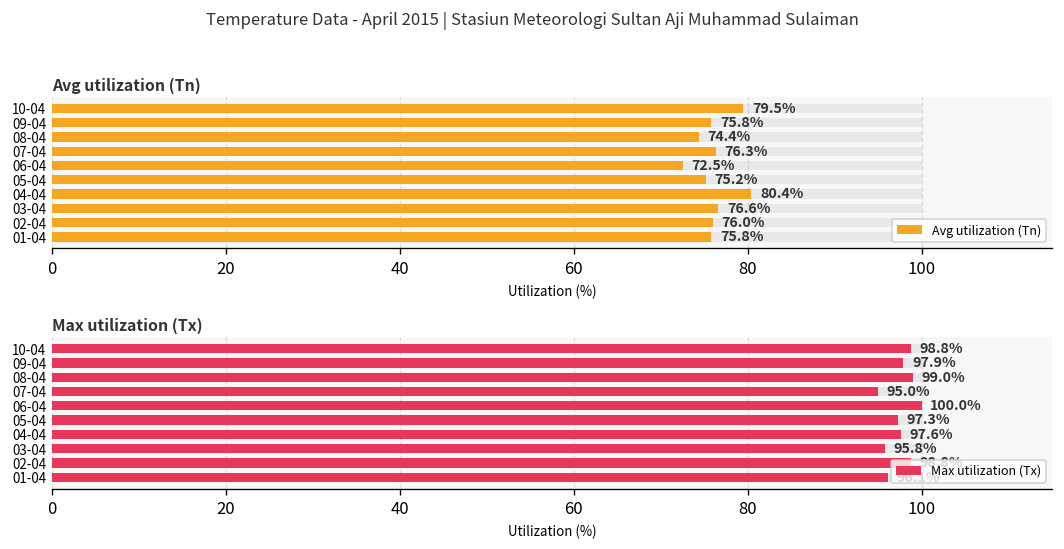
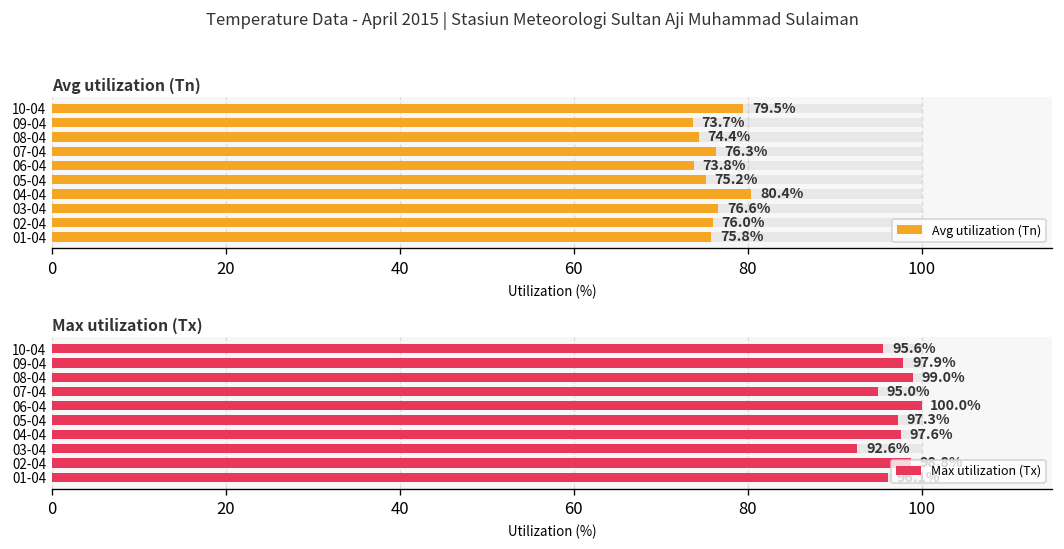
  {
    "Avg utilization (Tn)": {
      "Avg utilization (Tn)": {
-       "09-04": "75.8%",
-       "06-04": "72.5%"
+       "09-04": "73.7%",
+       "06-04": "73.8%"
      }
    },
    "Max utilization (Tx)": {
      "Max utilization (Tx)": {
-       "10-04": "98.8%",
+       "10-04": "95.6%",
        "06-04": "100.0%",
-       "03-04": "95.8%"
+       "03-04": "92.6%"
      }
    }
  }
